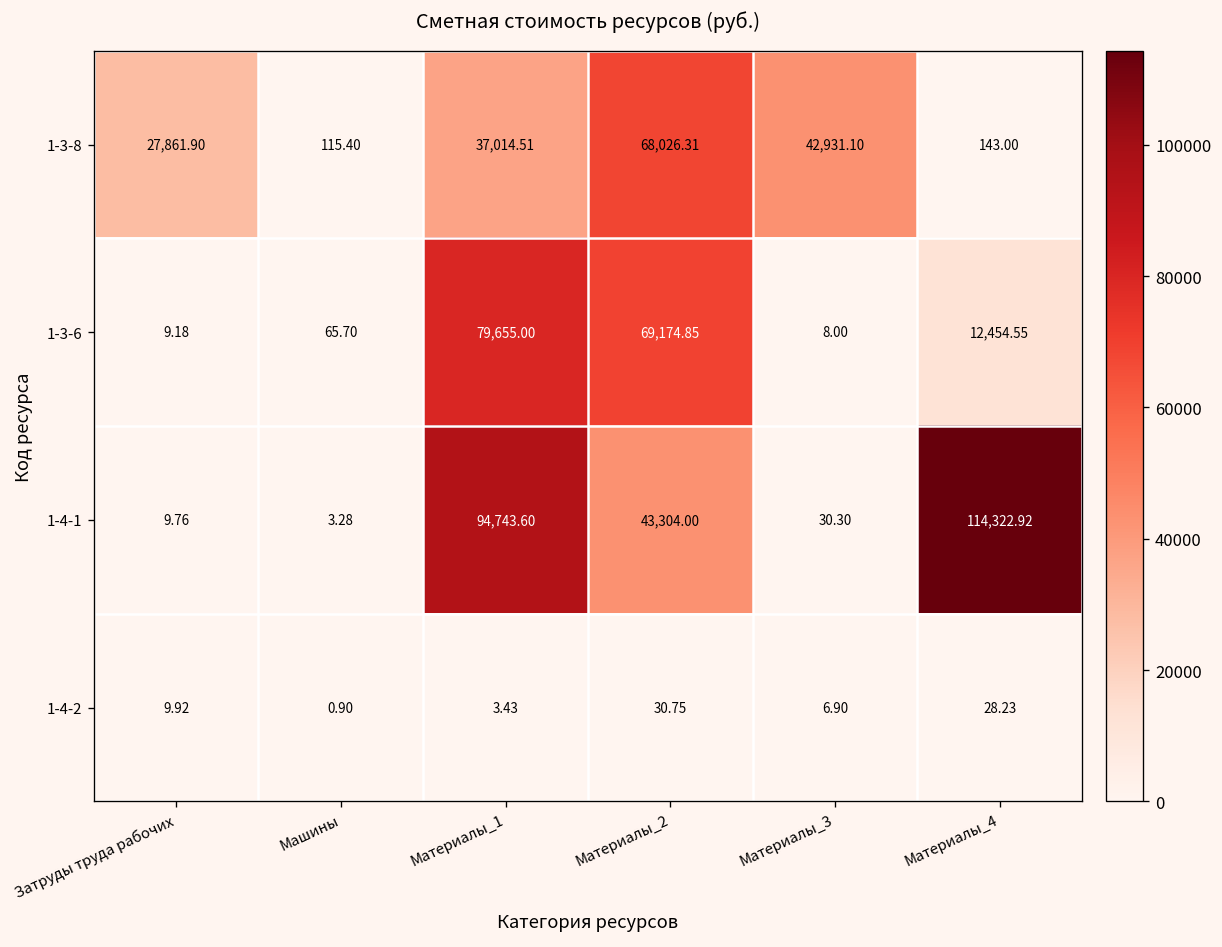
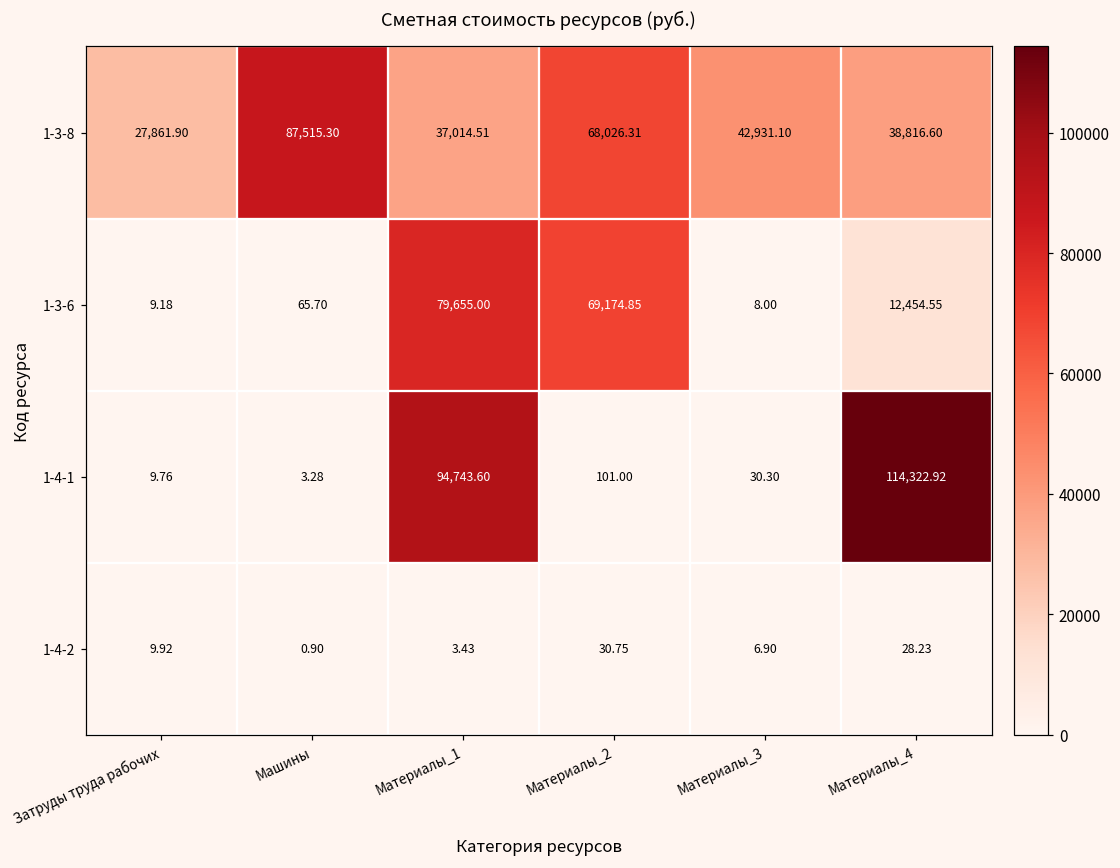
  {
    "1-3-8": {
      "Затруды труда рабочих": "27,861.90",
-     "Машины": "115.40",
+     "Машины": "87,515.30",
      "Материалы_1": "37,014.51",
      "Материалы_2": "68,026.31",
      "Материалы_3": "42,931.10",
-     "Материалы_4": "143.00"
+     "Материалы_4": "38,816.60"
    },
    "1-3-6": {
      "Затруды труда рабочих": "9.18",
      "Машины": "65.70",
      "Материалы_1": "79,655.00",
      "Материалы_2": "69,174.85",
      "Материалы_3": "8.00",
      "Материалы_4": "12,454.55"
    },
    "1-4-1": {
      "Затруды труда рабочих": "9.76",
      "Машины": "3.28",
      "Материалы_1": "94,743.60",
-     "Материалы_2": "43,304.00",
+     "Материалы_2": "101.00",
      "Материалы_3": "30.30",
      "Материалы_4": "114,322.92"
    },
    "1-4-2": {
      "Затруды труда рабочих": "9.92",
      "Машины": "0.90",
      "Материалы_1": "3.43",
      "Материалы_2": "30.75",
      "Материалы_3": "6.90",
      "Материалы_4": "28.23"
    }
  }
